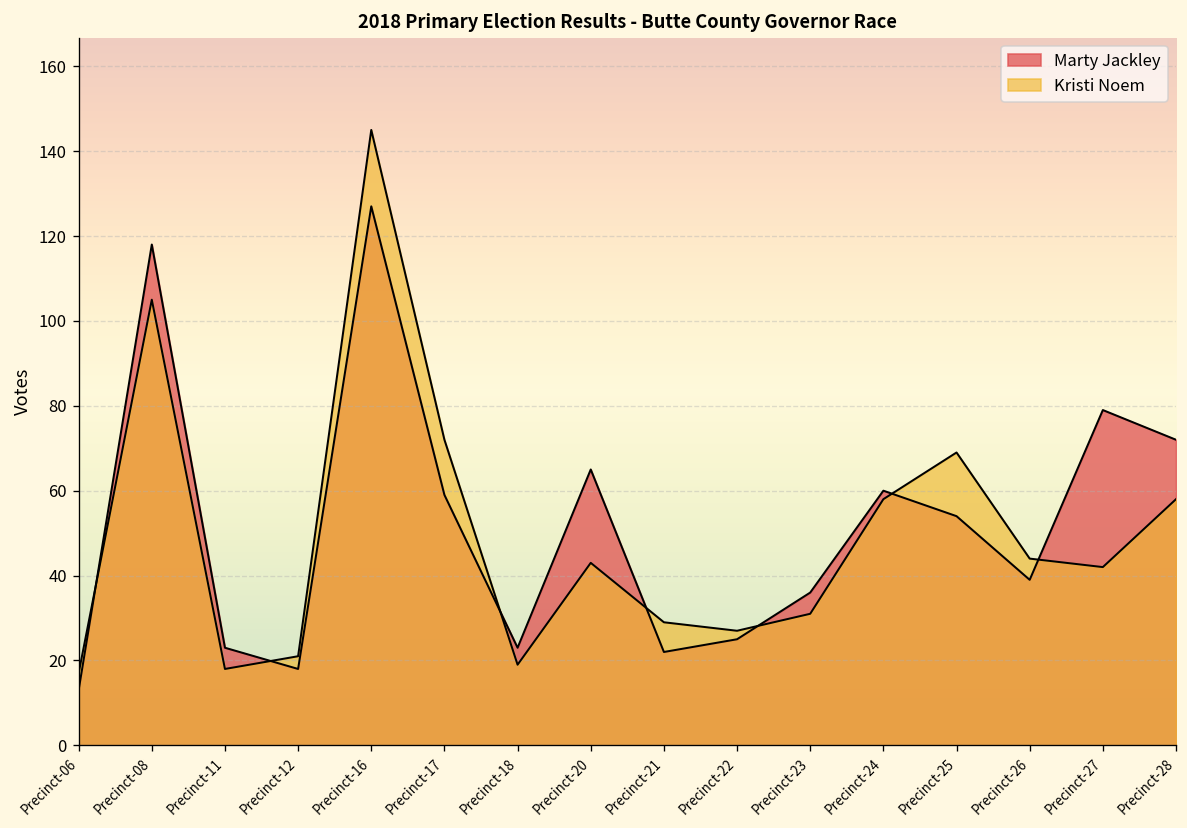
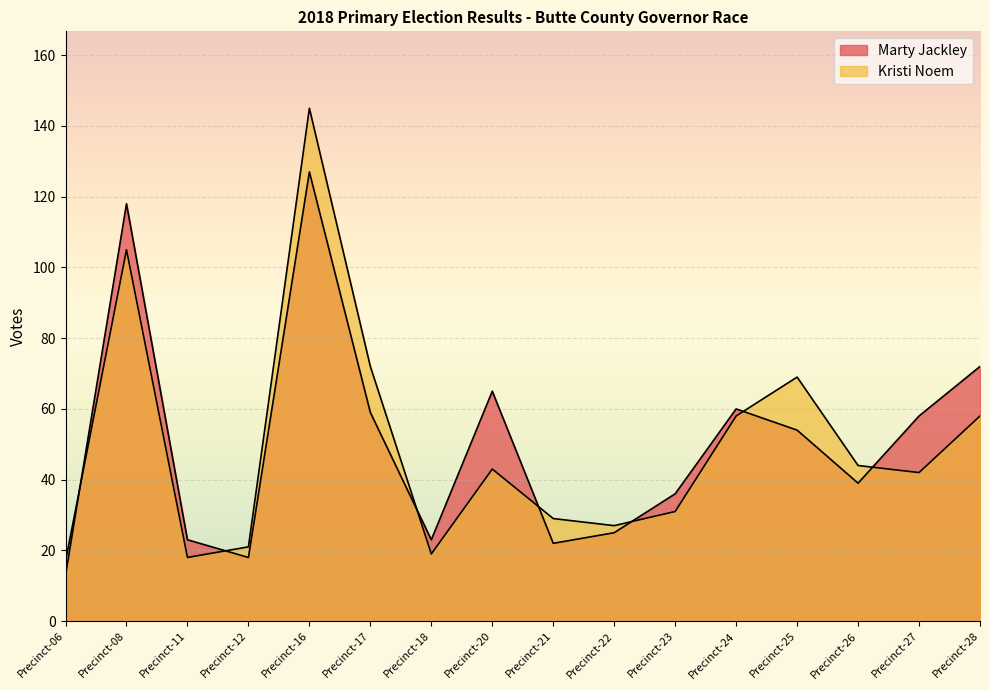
  {
    "Marty Jackley": {
      "Precinct-06": 13,
      "Precinct-08": 118,
      "Precinct-11": 23,
      "Precinct-12": 18,
      "Precinct-16": 127,
      "Precinct-17": 59,
      "Precinct-18": 23,
      "Precinct-20": 65,
      "Precinct-21": 22,
      "Precinct-22": 25,
      "Precinct-23": 36,
      "Precinct-24": 60,
      "Precinct-25": 54,
      "Precinct-26": 39,
-     "Precinct-27": 79,
+     "Precinct-27": 58,
      "Precinct-28": 72
    },
    "Kristi Noem": {
      "Precinct-06": 17,
      "Precinct-08": 105,
      "Precinct-11": 18,
      "Precinct-12": 21,
      "Precinct-16": 145,
      "Precinct-17": 72,
      "Precinct-18": 19,
      "Precinct-20": 43,
      "Precinct-21": 29,
      "Precinct-22": 27,
      "Precinct-23": 31,
      "Precinct-24": 58,
      "Precinct-25": 69,
      "Precinct-26": 44,
      "Precinct-27": 42,
      "Precinct-28": 58
    }
  }
